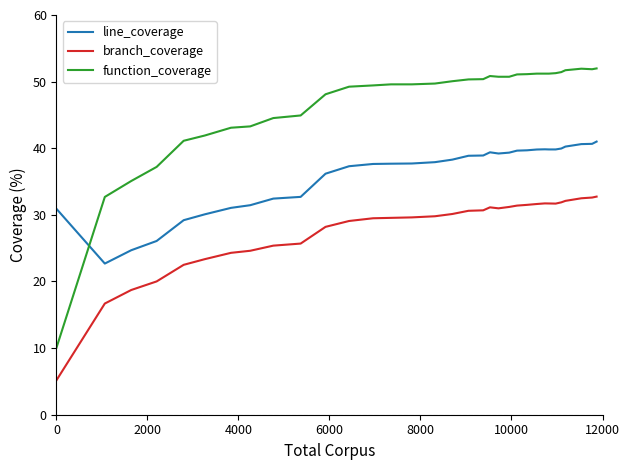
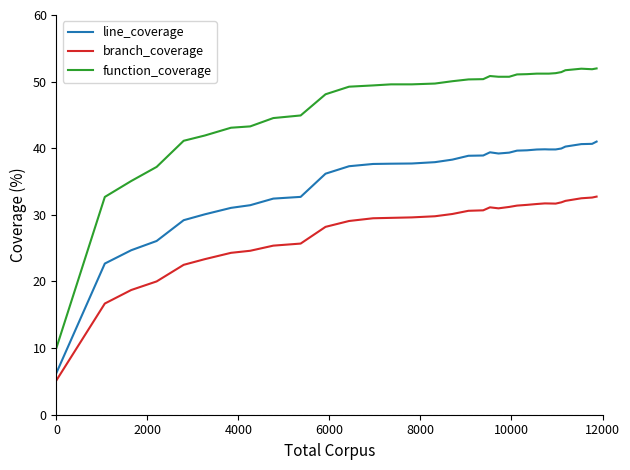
  {
    "line_coverage": {
-     "0": 31
+     "0": 6
    },
    "branch_coverage": {
      "0": 5
    },
    "function_coverage": {
      "0": 10
    }
  }
